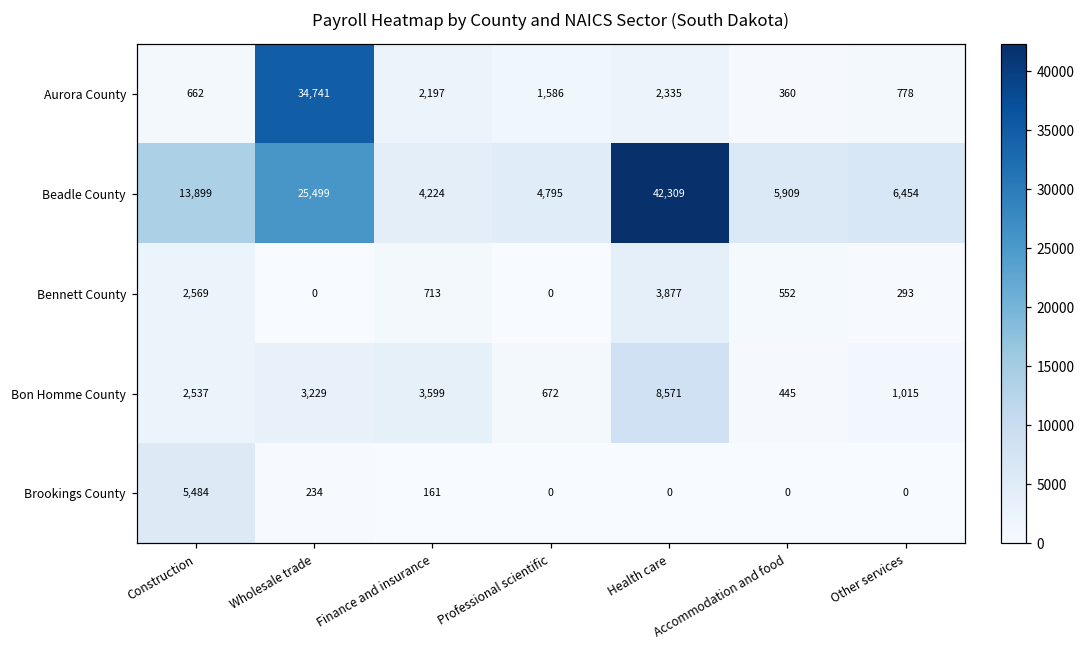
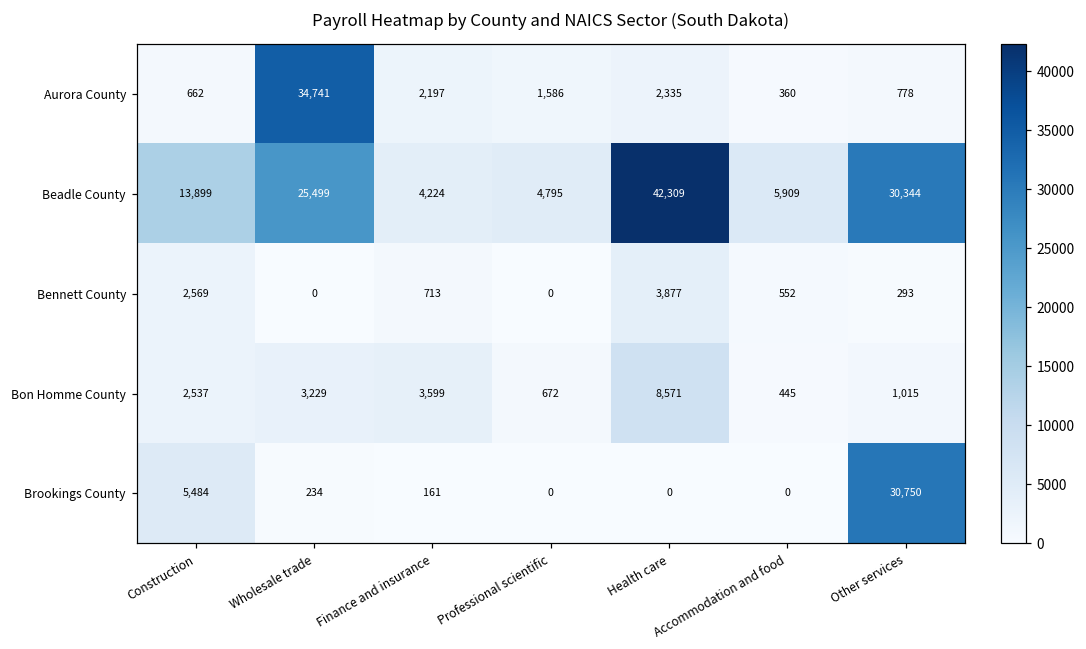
  {
    "Aurora County": {
      "Construction": "662",
      "Wholesale trade": "34,741",
      "Finance and insurance": "2,197",
      "Professional scientific": "1,586",
      "Health care": "2,335",
      "Accommodation and food": "360",
      "Other services": "778"
    },
    "Beadle County": {
      "Construction": "13,899",
      "Wholesale trade": "25,499",
      "Finance and insurance": "4,224",
      "Professional scientific": "4,795",
      "Health care": "42,309",
      "Accommodation and food": "5,909",
-     "Other services": "6,454"
+     "Other services": "30,344"
    },
    "Bennett County": {
      "Construction": "2,569",
      "Wholesale trade": "0",
      "Finance and insurance": "713",
      "Professional scientific": "0",
      "Health care": "3,877",
      "Accommodation and food": "552",
      "Other services": "293"
    },
    "Bon Homme County": {
      "Construction": "2,537",
      "Wholesale trade": "3,229",
      "Finance and insurance": "3,599",
      "Professional scientific": "672",
      "Health care": "8,571",
      "Accommodation and food": "445",
      "Other services": "1,015"
    },
    "Brookings County": {
      "Construction": "5,484",
      "Wholesale trade": "234",
      "Finance and insurance": "161",
      "Professional scientific": "0",
      "Health care": "0",
      "Accommodation and food": "0",
-     "Other services": "0"
+     "Other services": "30,750"
    }
  }
